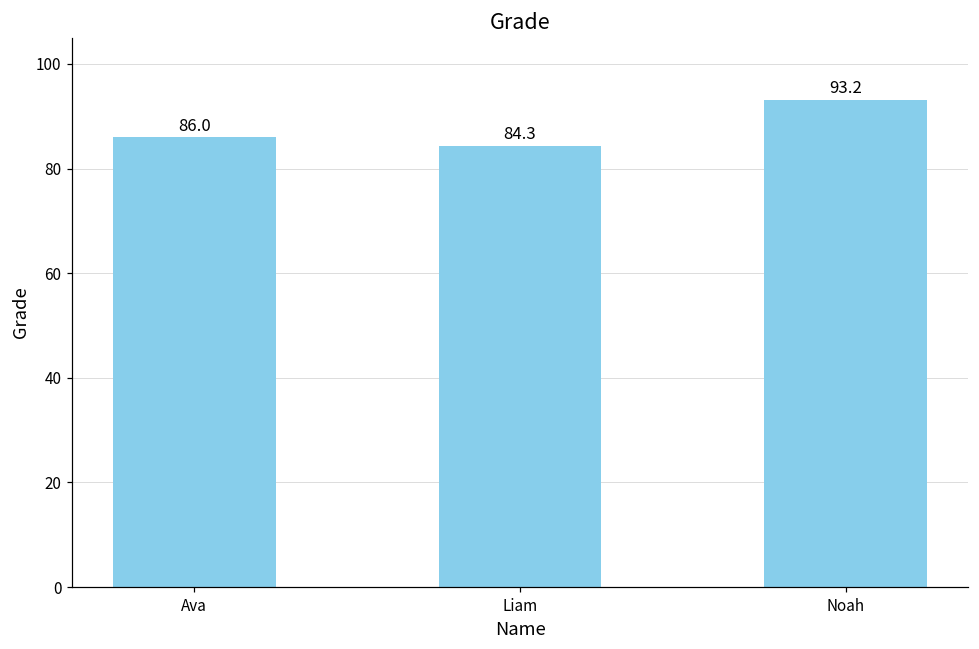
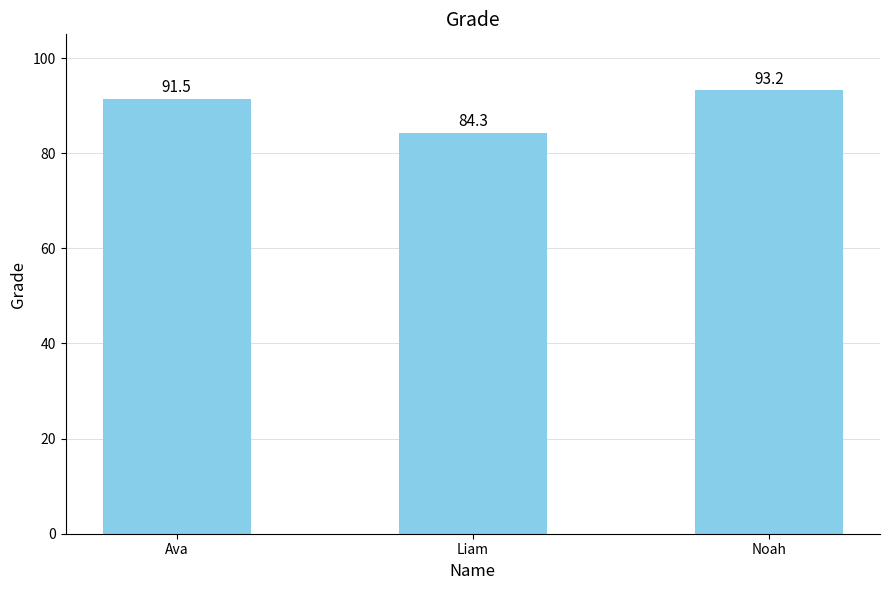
  {
-   "Ava": 86.0,
+   "Ava": 91.5,
    "Liam": 84.3,
    "Noah": 93.2
  }
